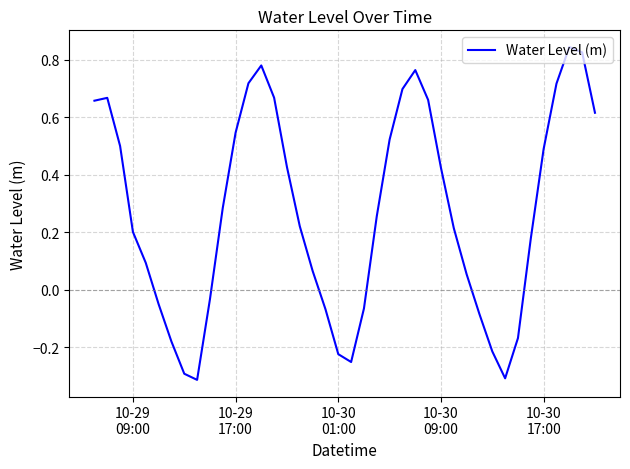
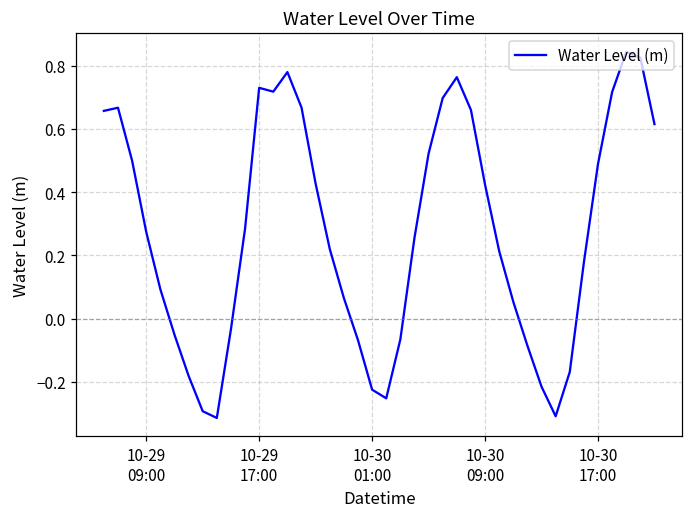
  {
-   "10-29 09:00": 0.20,
-   "10-29 17:00": 0.55,
+   "10-29 09:00": 0.27,
+   "10-29 17:00": 0.73,
    "10-30 01:00": -0.22,
    "10-30 09:00": 0.42,
    "10-30 17:00": 0.49
  }
